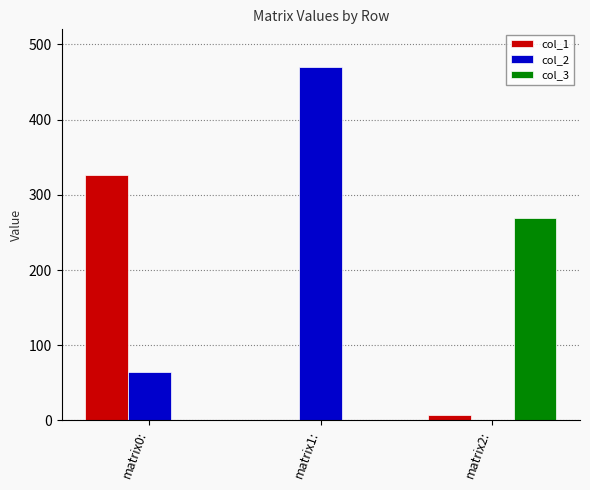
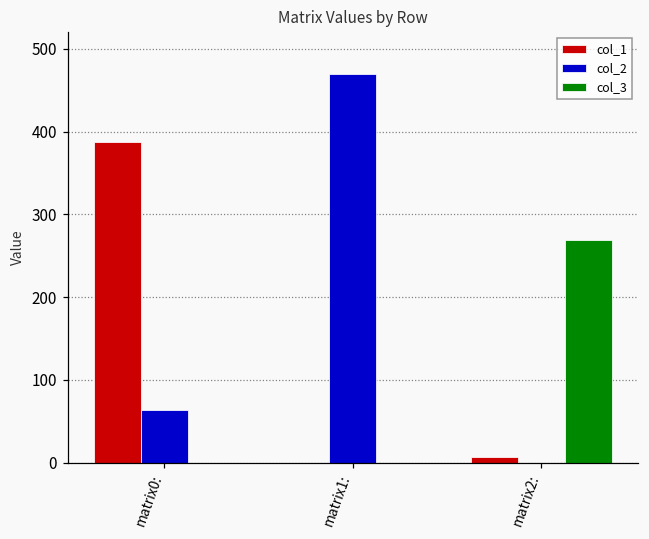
  {
    "col_1": {
-     "matrix0:": 330,
+     "matrix0:": 390,
      "matrix1:": 0,
      "matrix2:": 10
    },
    "col_2": {
      "matrix0:": 60,
      "matrix1:": 470,
      "matrix2:": 0
    },
    "col_3": {
      "matrix0:": 0,
      "matrix1:": 0,
      "matrix2:": 270
    }
  }
